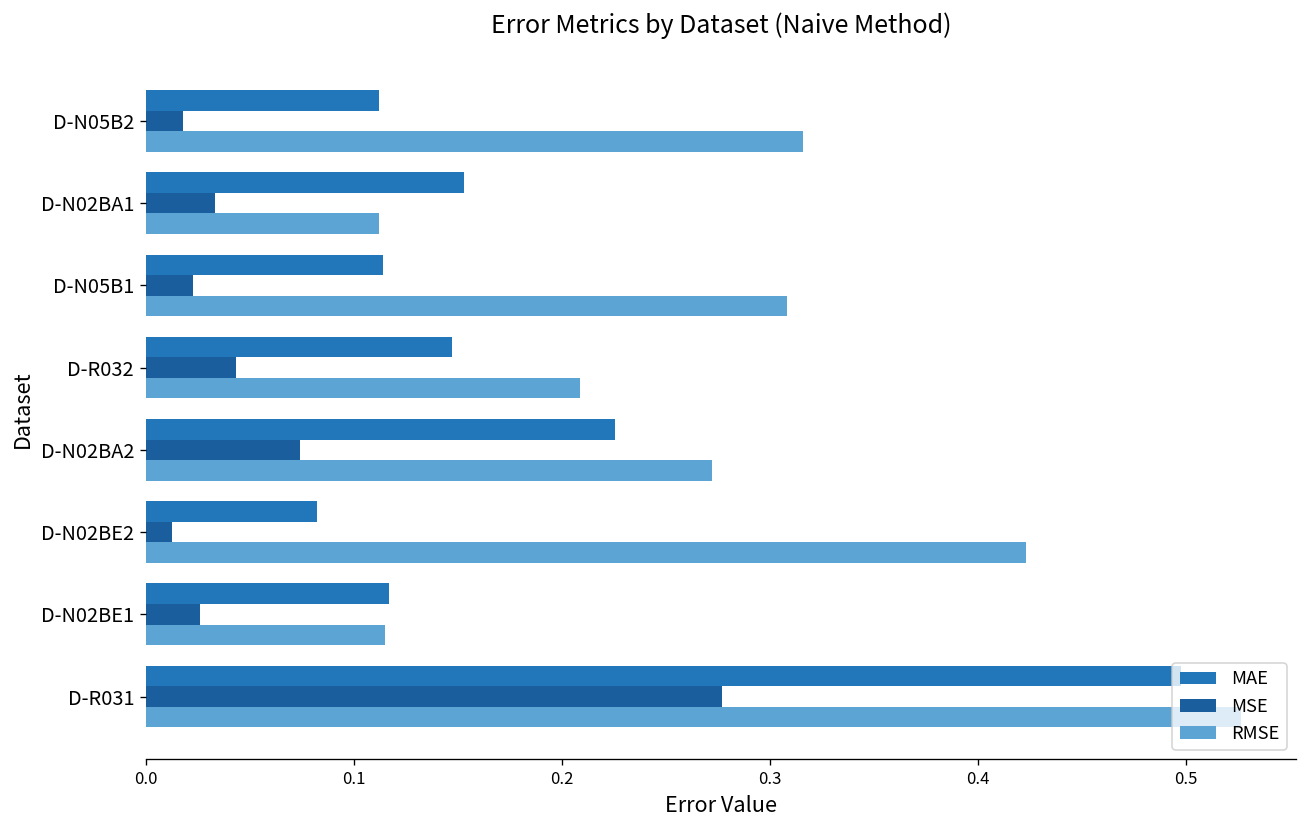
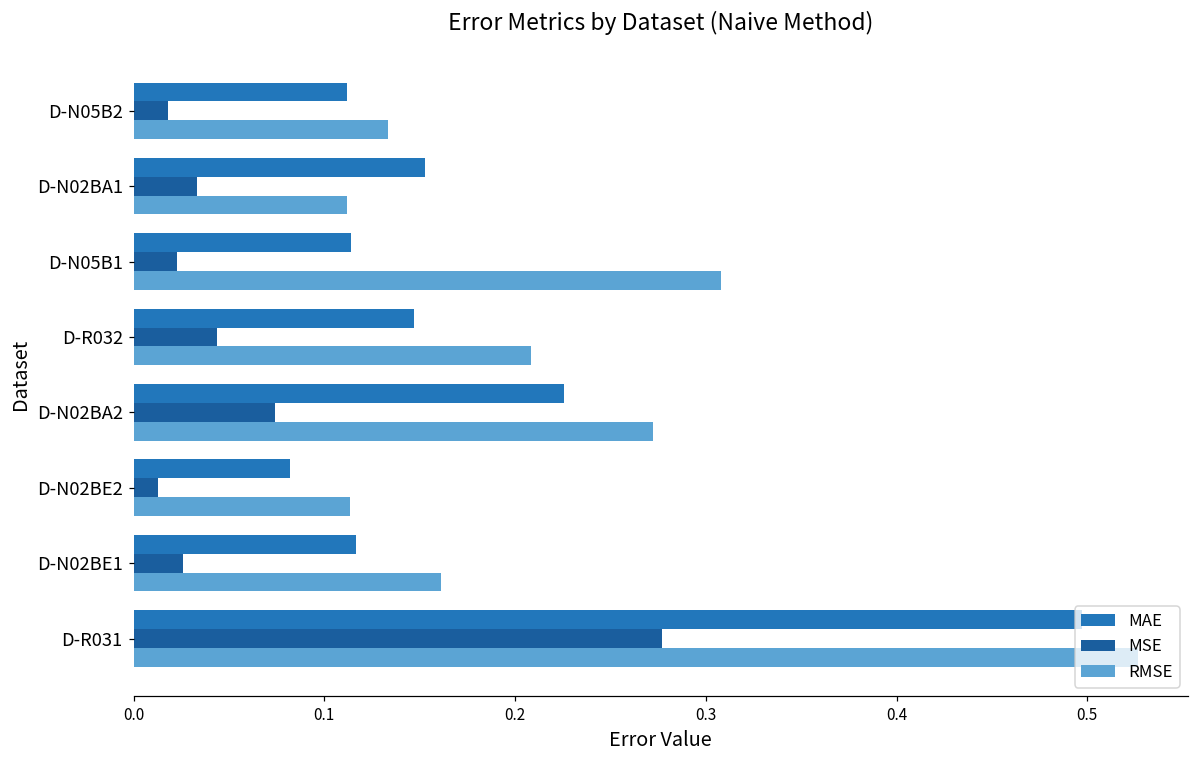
  {
    "RMSE": {
-     "D-N05B2": 0.316,
+     "D-N05B2": 0.134,
      "D-N02BA1": 0.112,
      "D-N05B1": 0.308,
      "D-R032": 0.209,
      "D-N02BA2": 0.272,
-     "D-N02BE2": 0.423,
-     "D-N02BE1": 0.115
+     "D-N02BE2": 0.113,
+     "D-N02BE1": 0.161
    }
  }
